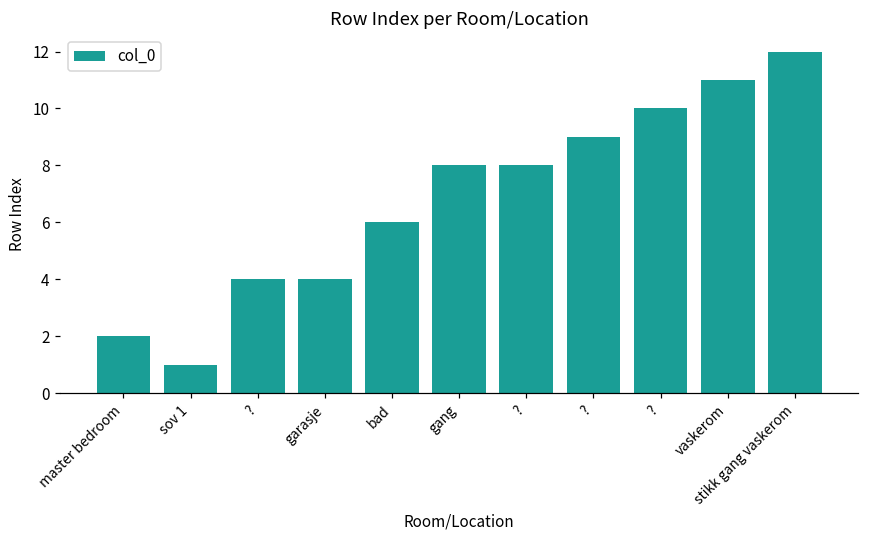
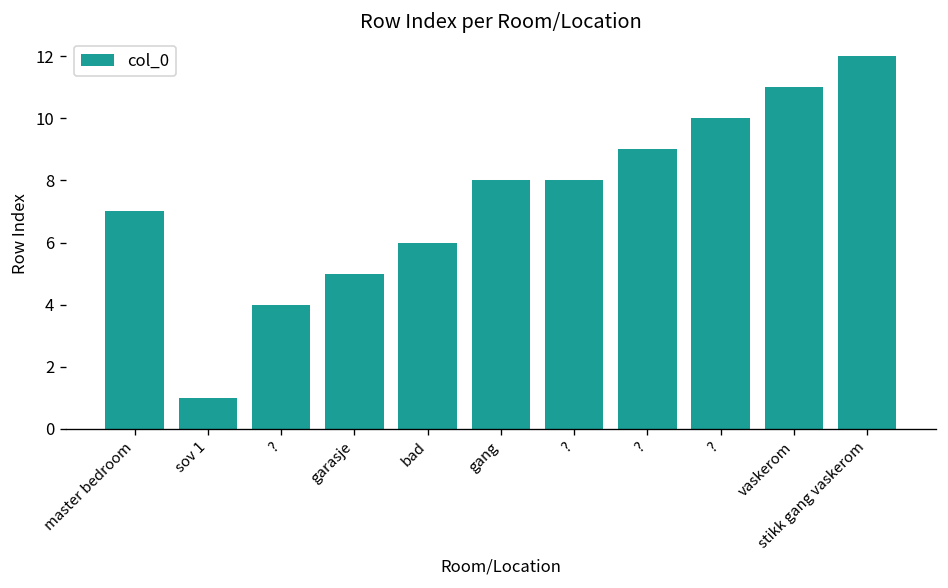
  {
-   "master bedroom": 2,
+   "master bedroom": 7,
    "sov 1": 1,
-   "garasje": 4,
+   "garasje": 5,
    "bad": 6,
    "gang": 8,
    "vaskerom": 11,
    "stikk gang vaskerom": 12
  }
